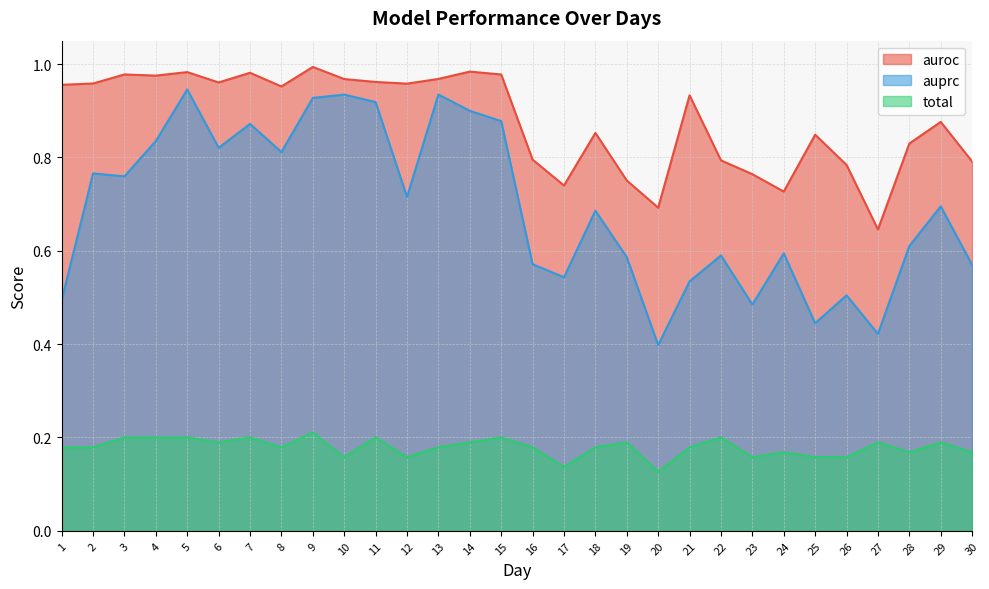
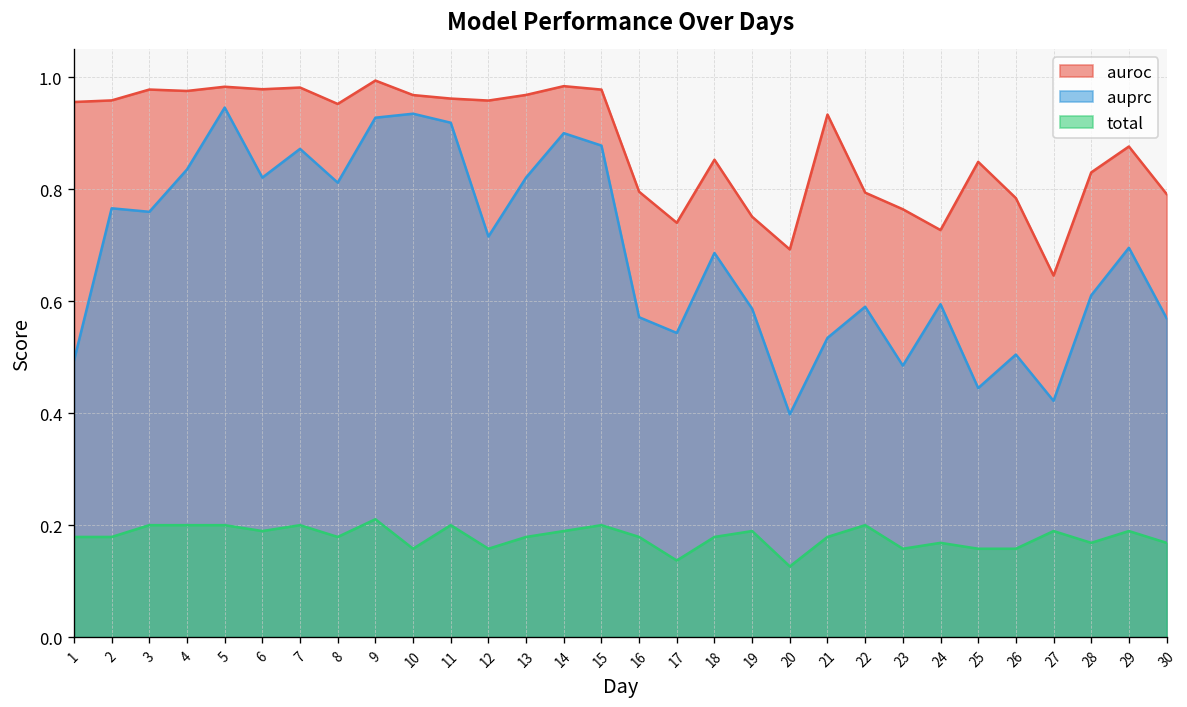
  {
    "auroc": {
      "1": 0.96,
      "2": 0.96,
      "3": 0.98,
      "4": 0.98,
      "5": 0.98,
-     "6": 0.96,
+     "6": 0.98,
      "7": 0.98,
      "8": 0.95,
      "9": 0.99,
      "10": 0.97,
      "11": 0.96,
      "12": 0.96,
      "13": 0.97,
      "14": 0.98,
      "15": 0.98,
      "16": 0.80,
      "17": 0.74,
      "18": 0.85,
      "19": 0.75,
      "20": 0.69,
      "21": 0.93,
      "22": 0.79,
      "23": 0.76,
      "24": 0.73,
      "25": 0.85,
      "26": 0.78,
      "27": 0.65,
      "28": 0.83,
      "29": 0.88,
      "30": 0.79
    },
    "auprc": {
      "1": 0.49,
      "2": 0.77,
      "3": 0.76,
      "4": 0.84,
      "5": 0.95,
      "6": 0.82,
      "7": 0.87,
      "8": 0.81,
      "9": 0.93,
      "10": 0.93,
      "11": 0.92,
      "12": 0.72,
-     "13": 0.93,
+     "13": 0.82,
      "14": 0.90,
      "15": 0.88,
      "16": 0.57,
      "17": 0.54,
      "18": 0.69,
      "19": 0.59,
      "20": 0.40,
      "21": 0.53,
      "22": 0.59,
      "23": 0.48,
      "24": 0.59,
      "25": 0.44,
      "26": 0.50,
      "27": 0.42,
      "28": 0.61,
      "29": 0.70,
      "30": 0.57
    },
    "total": {
      "1": 0.18,
      "2": 0.18,
      "3": 0.20,
      "4": 0.20,
      "5": 0.20,
      "6": 0.19,
      "7": 0.20,
      "8": 0.18,
      "9": 0.21,
      "10": 0.16,
      "11": 0.20,
      "12": 0.16,
      "13": 0.18,
      "14": 0.19,
      "15": 0.20,
      "16": 0.18,
      "17": 0.14,
      "18": 0.18,
      "19": 0.19,
      "20": 0.13,
      "21": 0.18,
      "22": 0.20,
      "23": 0.16,
      "24": 0.17,
      "25": 0.16,
      "26": 0.16,
      "27": 0.19,
      "28": 0.17,
      "29": 0.19,
      "30": 0.17
    }
  }
